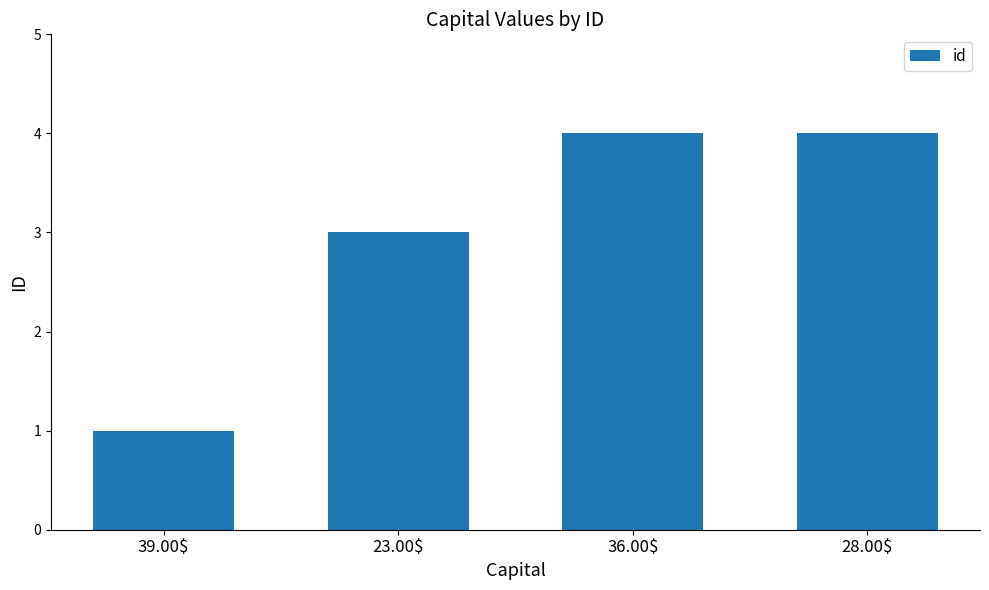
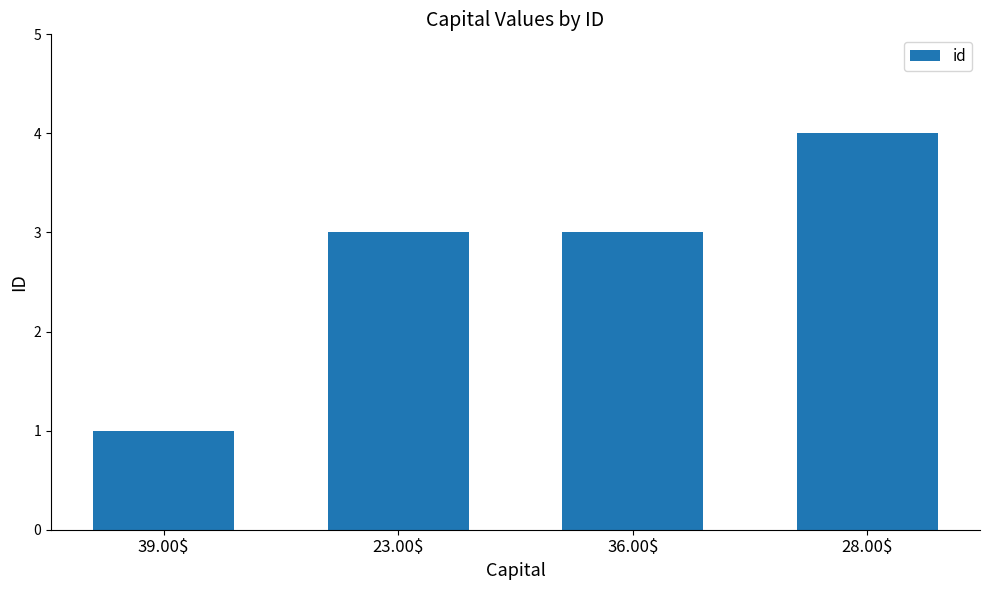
  {
    "39.00$": 1,
    "23.00$": 3,
-   "36.00$": 4,
+   "36.00$": 3,
    "28.00$": 4
  }
